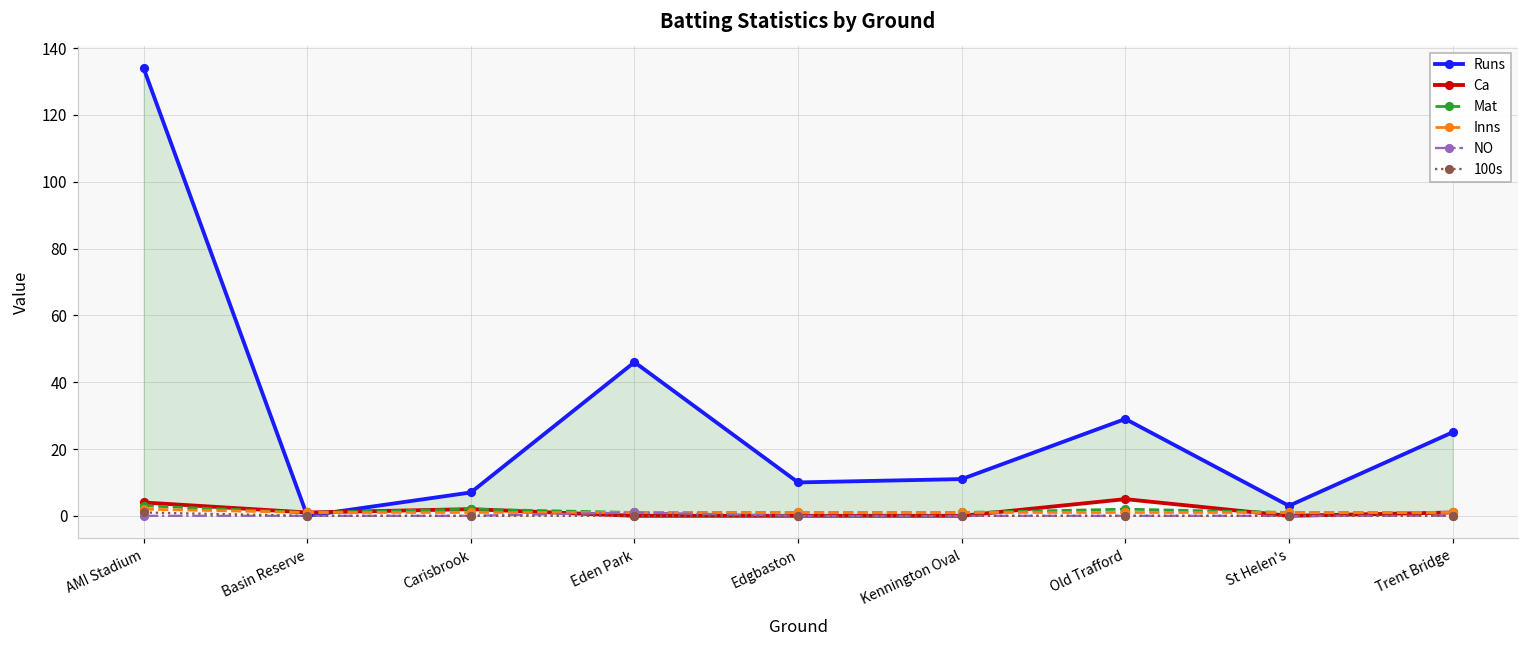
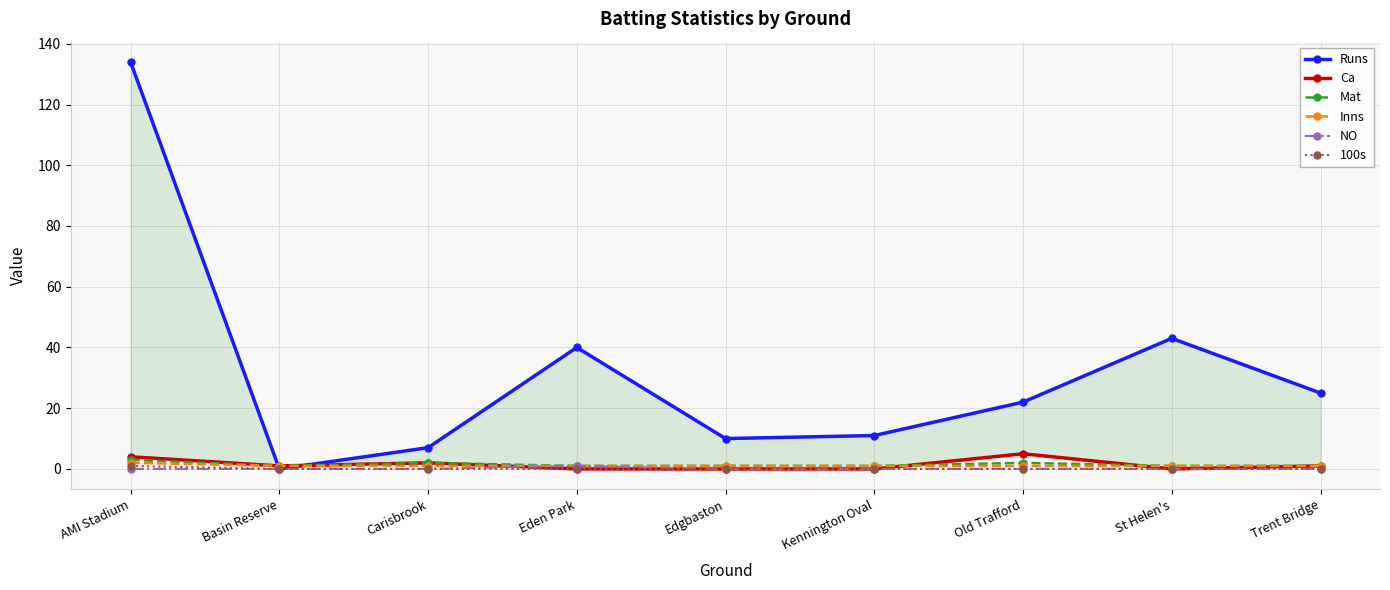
  {
    "Runs": {
-     "Eden Park": 46,
-     "Old Trafford": 29,
-     "St Helen's": 3
+     "Eden Park": 40,
+     "Old Trafford": 22,
+     "St Helen's": 43
    },
    "Ca": {
      "AMI Stadium": 4,
      "Old Trafford": 5
    },
    "Mat": {
      "AMI Stadium": 3,
      "Old Trafford": 2
    },
    "Inns": {
      "AMI Stadium": 2,
      "Carisbrook": 1,
      "Old Trafford": 1
    },
    "NO": {
      "AMI Stadium": 0
    },
    "100s": {
      "AMI Stadium": 1
    }
  }
